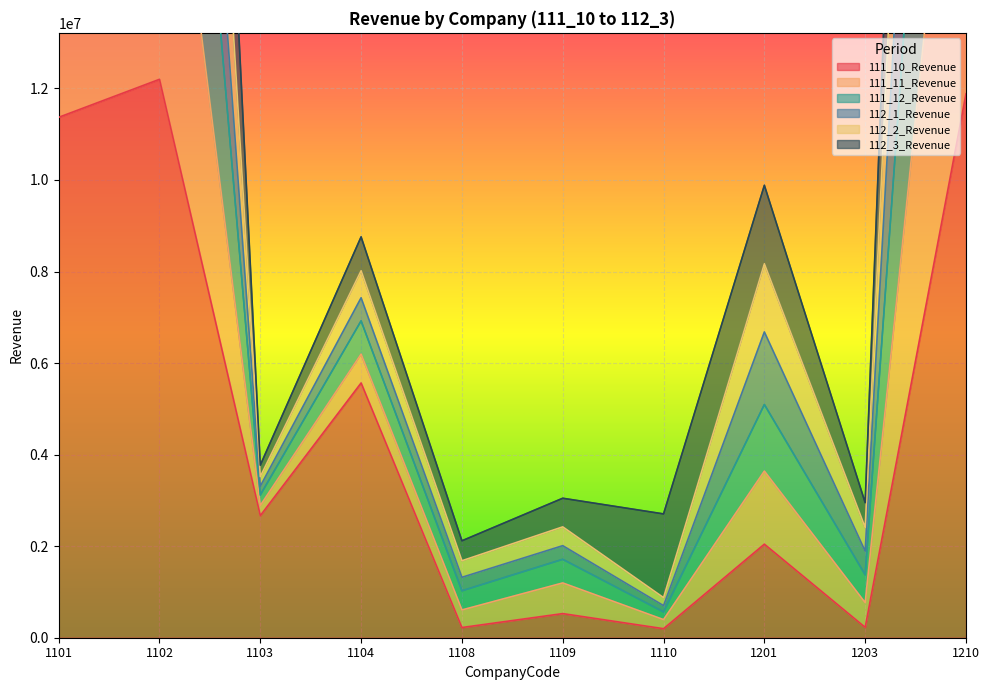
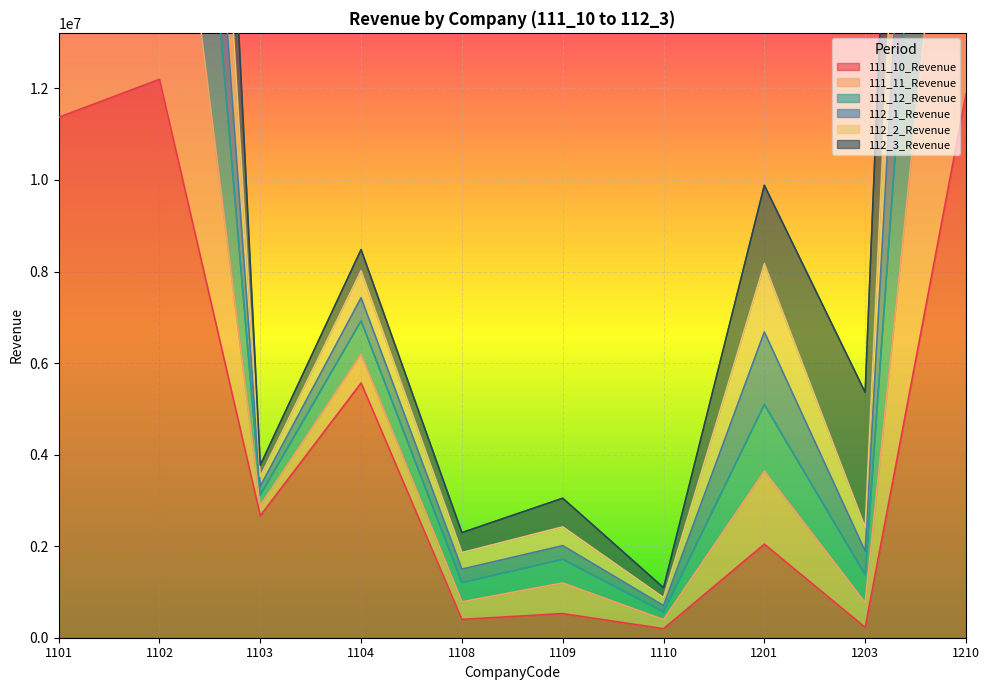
  {
    "111_10_Revenue": {
      "1101": 11400000,
      "1102": 12200000,
      "1103": 2700000,
      "1104": 5600000,
-     "1108": 200000,
+     "1108": 400000,
      "1109": 500000,
      "1110": 200000,
      "1201": 2000000,
      "1203": 200000,
      "1210": 11900000
    },
    "112_3_Revenue": {
      "1103": 200000,
-     "1104": 700000,
+     "1104": 500000,
      "1108": 400000,
      "1109": 600000,
-     "1110": 1800000,
+     "1110": 200000,
      "1201": 1700000,
-     "1203": 500000
+     "1203": 3000000
    }
  }
